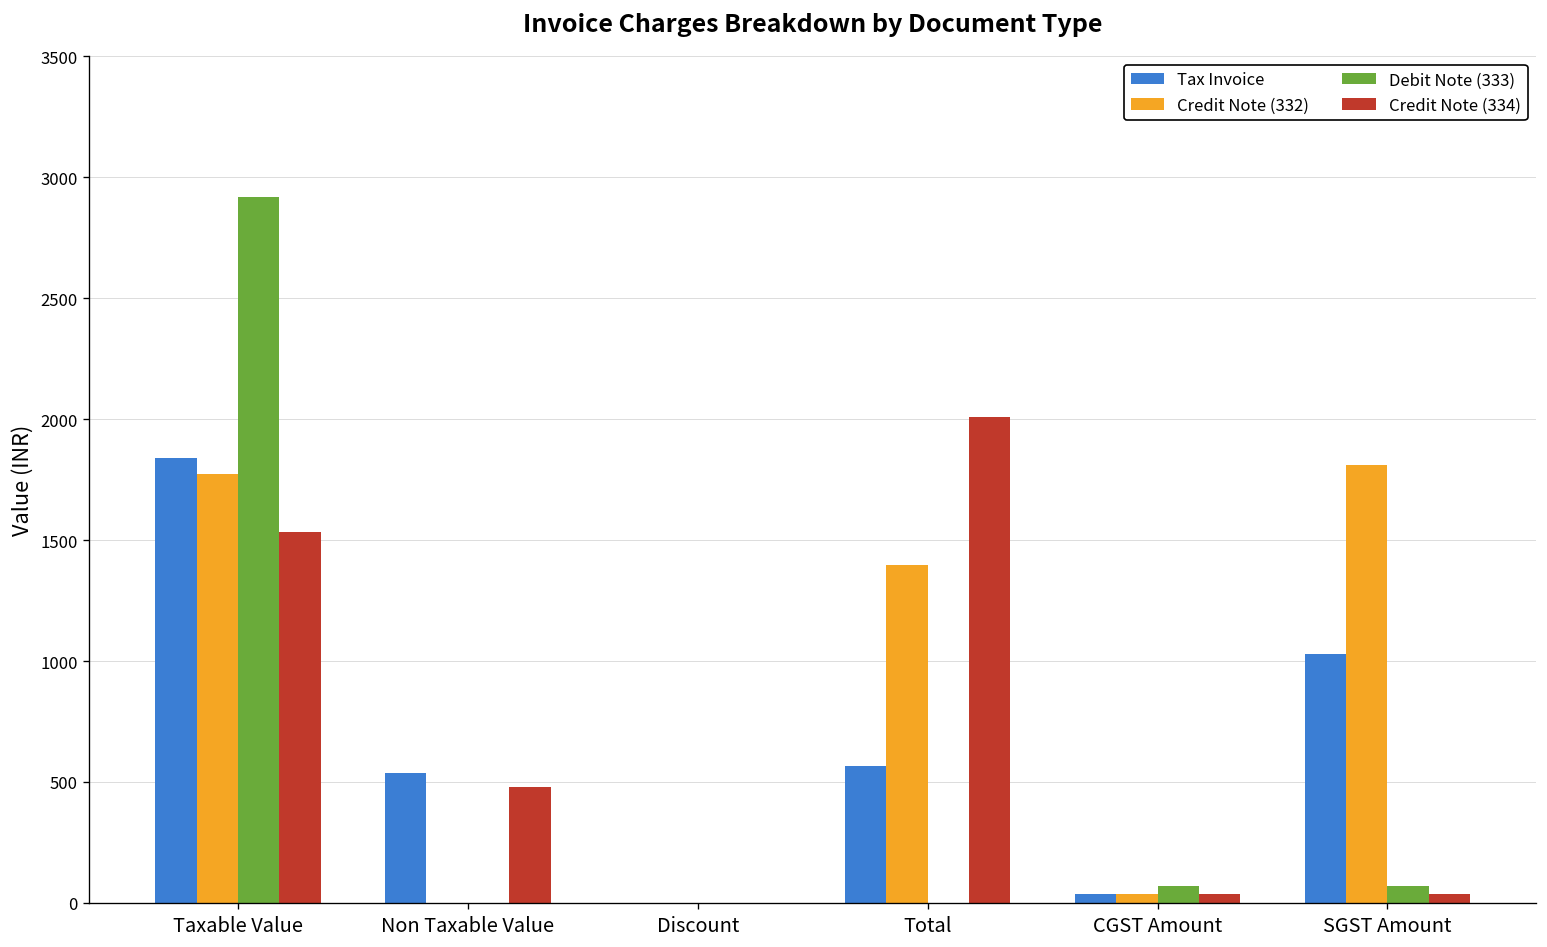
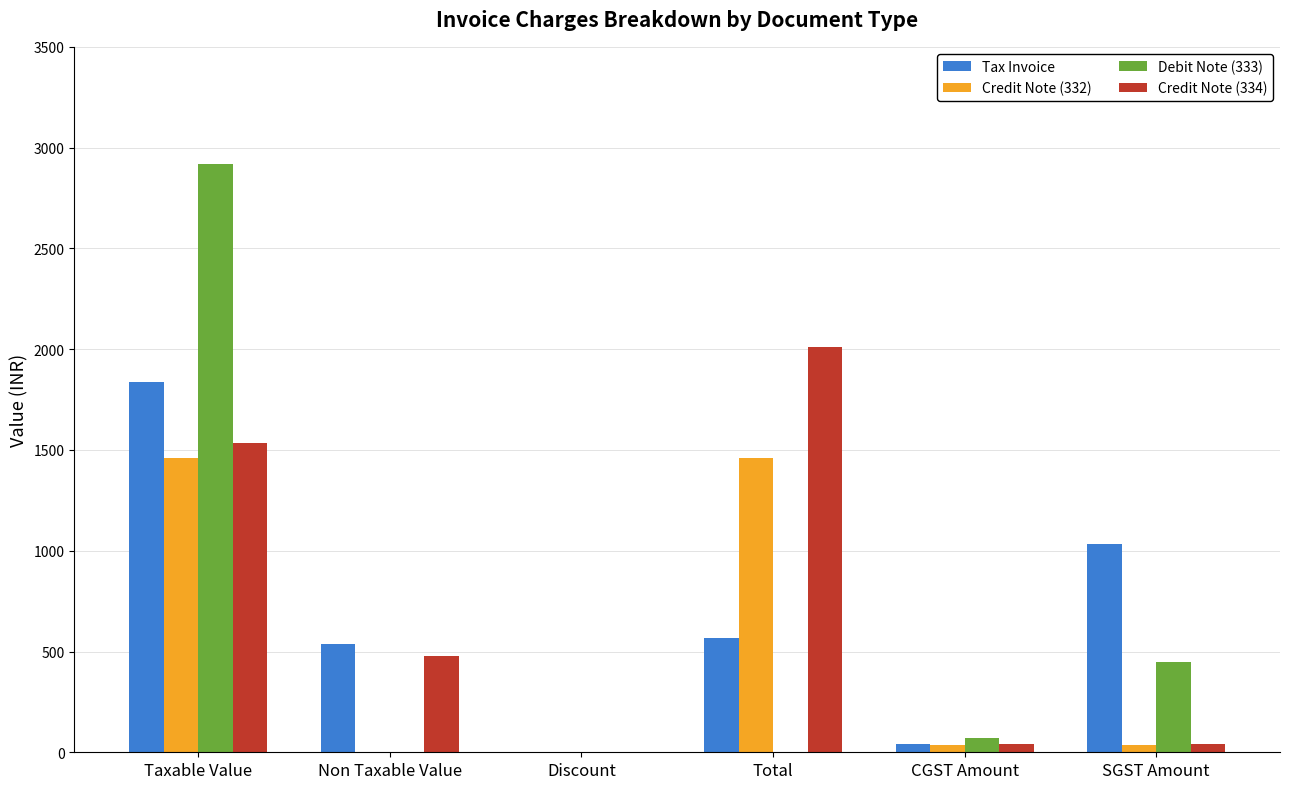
  {
    "Tax Invoice": {
      "Taxable Value": 1840,
      "Non Taxable Value": 540,
      "Discount": 0,
      "Total": 570,
      "CGST Amount": 40,
      "SGST Amount": 1030
    },
    "Credit Note (332)": {
-     "Taxable Value": 1770,
+     "Taxable Value": 1460,
      "Non Taxable Value": 0,
      "Discount": 0,
-     "Total": 1400,
+     "Total": 1460,
      "CGST Amount": 40,
-     "SGST Amount": 1810
+     "SGST Amount": 40
    },
    "Debit Note (333)": {
      "Taxable Value": 2920,
      "Non Taxable Value": 0,
      "Discount": 0,
      "Total": 0,
      "CGST Amount": 70,
-     "SGST Amount": 70
+     "SGST Amount": 450
    },
    "Credit Note (334)": {
      "Taxable Value": 1530,
      "Non Taxable Value": 480,
      "Discount": 0,
      "Total": 2010,
      "CGST Amount": 40,
      "SGST Amount": 40
    }
  }
